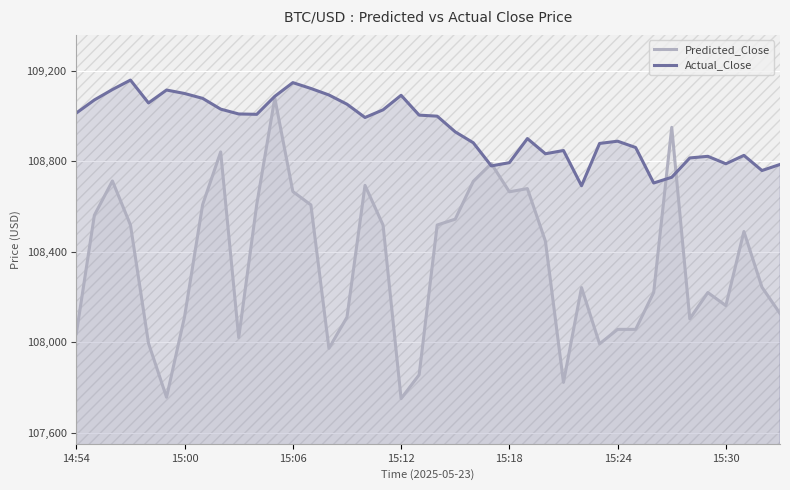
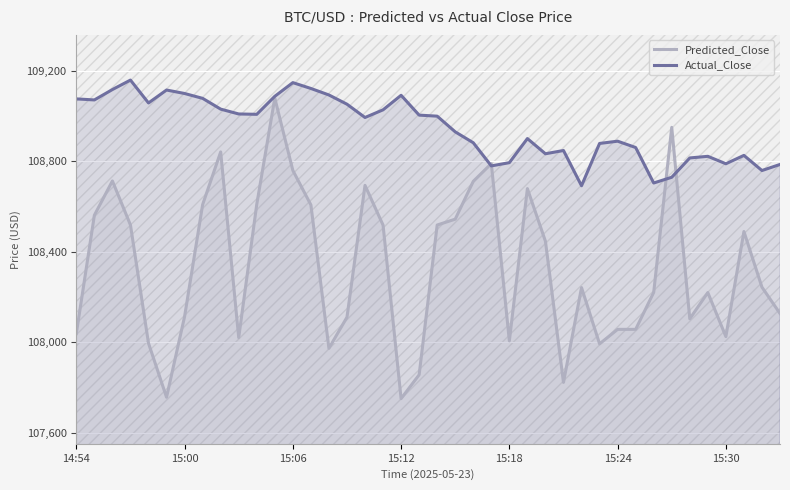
  {
    "Predicted_Close": {
      "14:54": "108,040",
      "15:00": "108,110",
-     "15:06": "108,670",
+     "15:06": "108,760",
      "15:12": "107,750",
-     "15:18": "108,670",
+     "15:18": "108,010",
      "15:24": "108,060",
-     "15:30": "108,160"
+     "15:30": "108,020"
    },
    "Actual_Close": {
-     "14:54": "109,010",
+     "14:54": "109,080",
      "15:00": "109,100",
      "15:06": "109,150",
      "15:12": "109,090",
      "15:18": "108,790",
      "15:24": "108,890",
      "15:30": "108,790"
    }
  }
